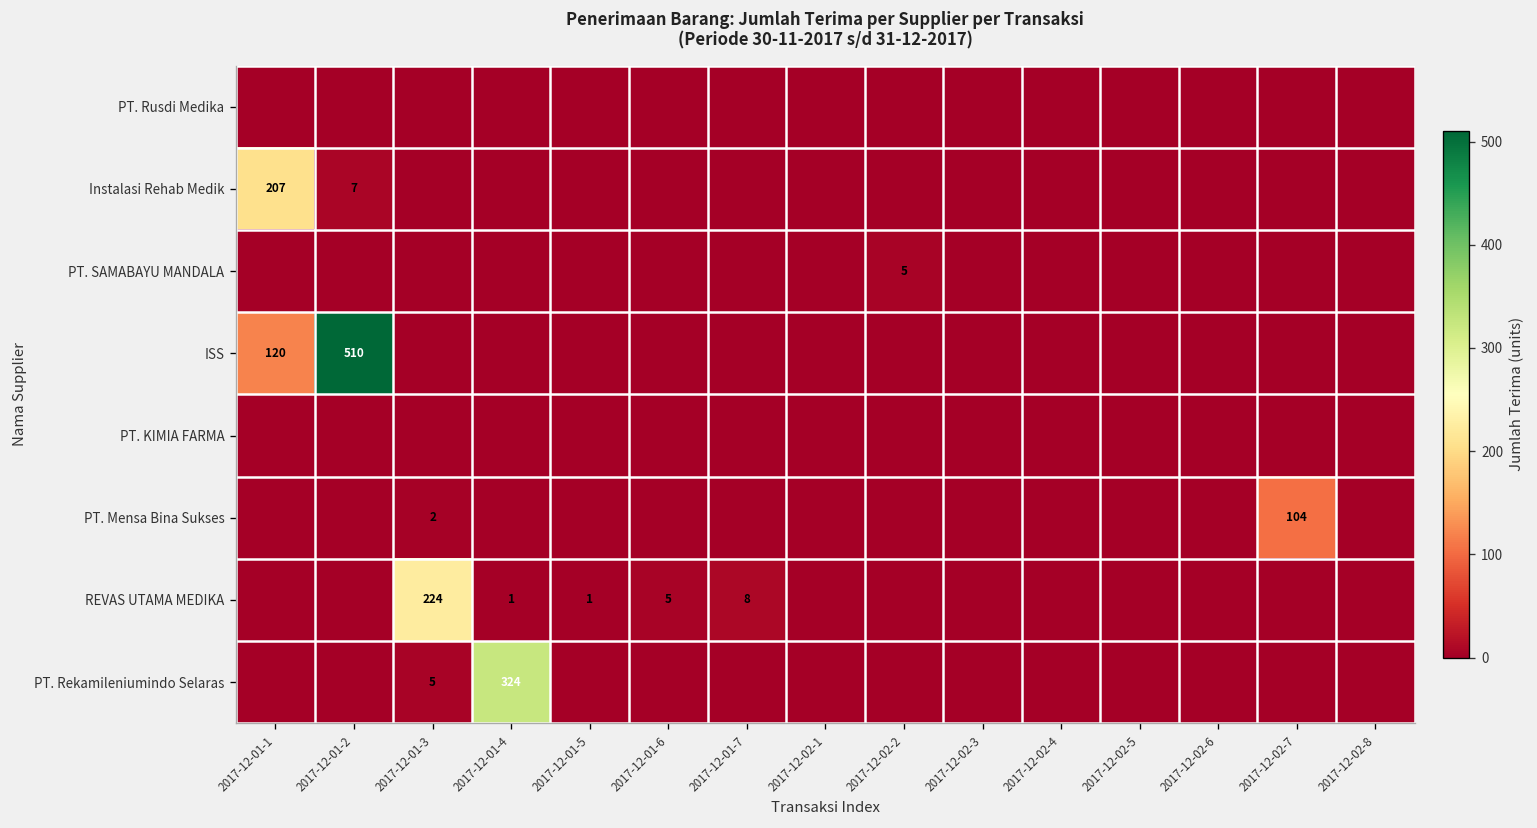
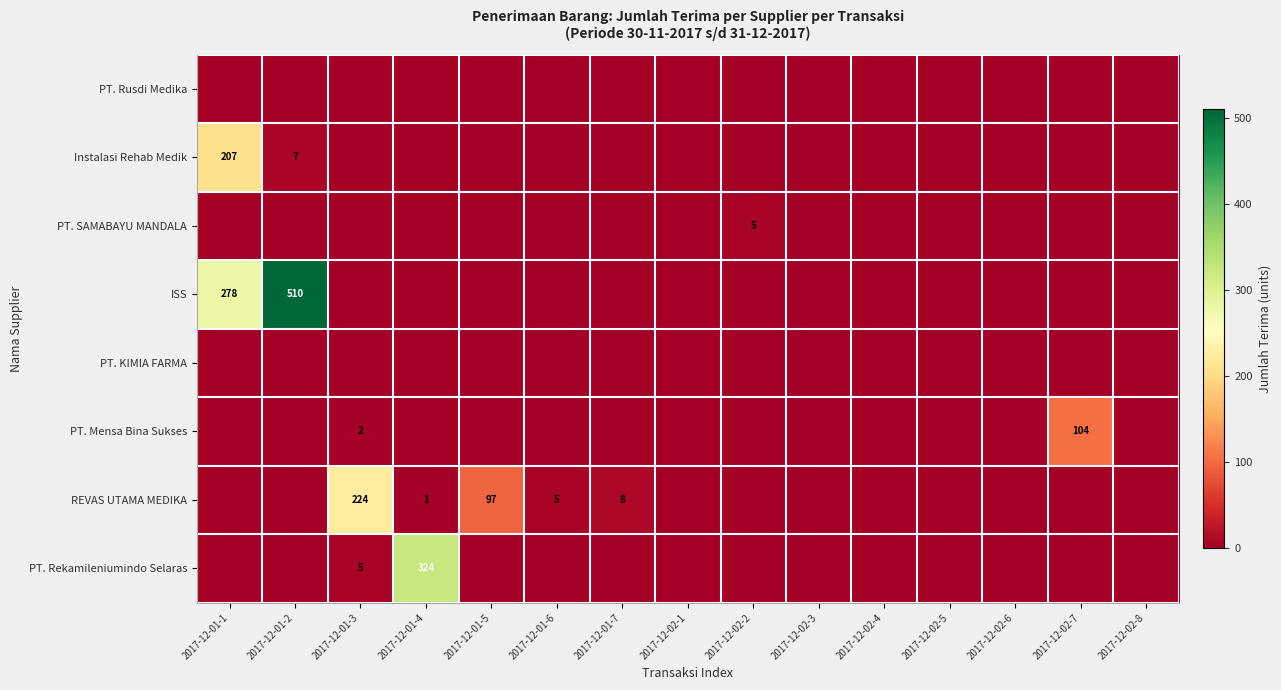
  {
    "Instalasi Rehab Medik": {
      "2017-12-01-1": 207,
      "2017-12-01-2": 7
    },
    "PT. SAMABAYU MANDALA": {
      "2017-12-02-2": 5
    },
    "ISS": {
-     "2017-12-01-1": 120,
+     "2017-12-01-1": 278,
      "2017-12-01-2": 510
    },
    "PT. Mensa Bina Sukses": {
      "2017-12-01-3": 2,
      "2017-12-02-7": 104
    },
    "REVAS UTAMA MEDIKA": {
      "2017-12-01-3": 224,
      "2017-12-01-4": 1,
-     "2017-12-01-5": 1,
+     "2017-12-01-5": 97,
      "2017-12-01-6": 5,
      "2017-12-01-7": 8
    },
    "PT. Rekamileniumindo Selaras": {
      "2017-12-01-3": 5,
      "2017-12-01-4": 324
    }
  }
